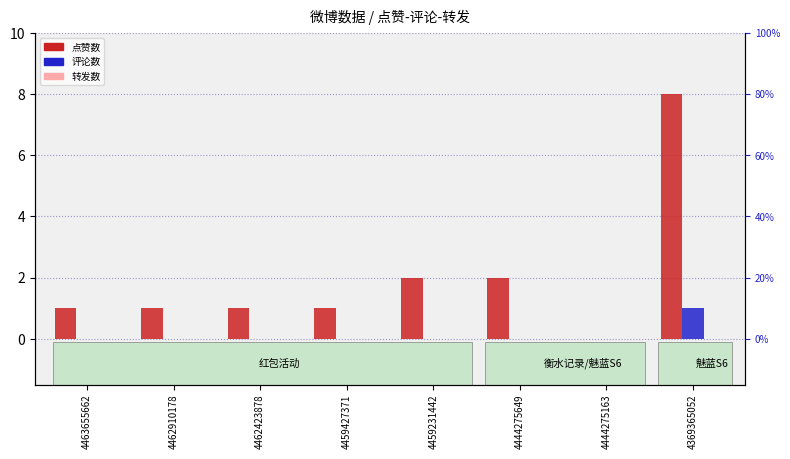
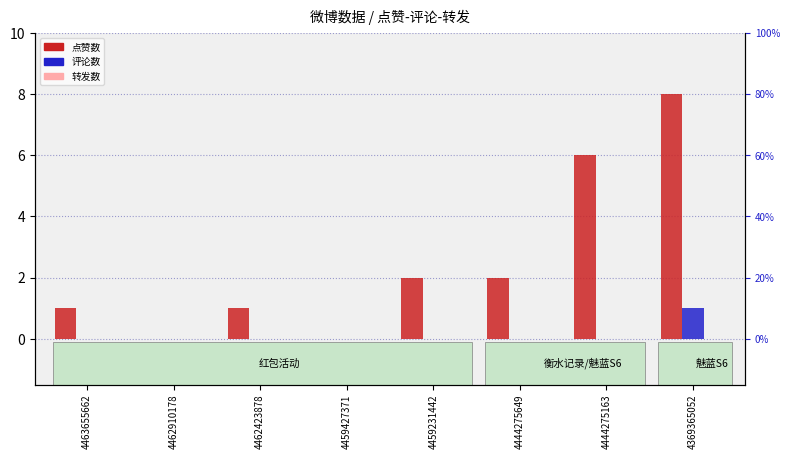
  {
    "点赞数": {
      "4463655662": 1,
-     "4462910178": 1,
+     "4462910178": 0,
      "4462423878": 1,
-     "4459427371": 1,
+     "4459427371": 0,
      "4459231442": 2,
      "4444275649": 2,
-     "4444275163": 0,
+     "4444275163": 6,
      "4369365052": 8
    },
    "评论数": {
      "4463655662": 0,
      "4462910178": 0,
      "4462423878": 0,
      "4459427371": 0,
      "4459231442": 0,
      "4444275649": 0,
      "4444275163": 0,
      "4369365052": 1
    },
    "转发数": {
      "4463655662": 0,
      "4462910178": 0,
      "4462423878": 0,
      "4459427371": 0,
      "4459231442": 0,
      "4444275649": 0,
      "4444275163": 0,
      "4369365052": 0
    }
  }
